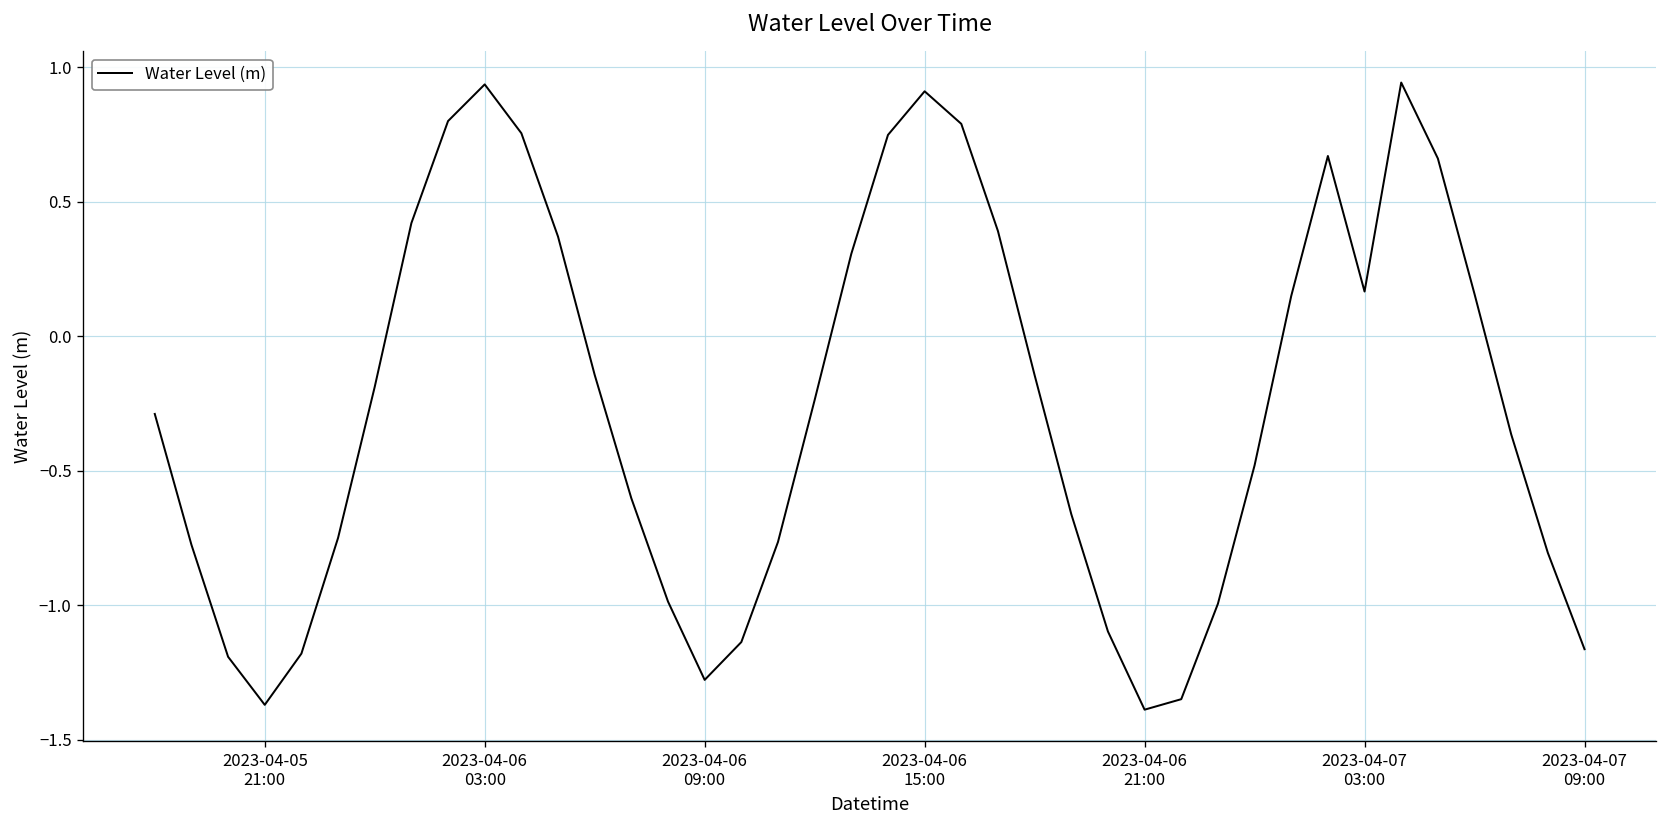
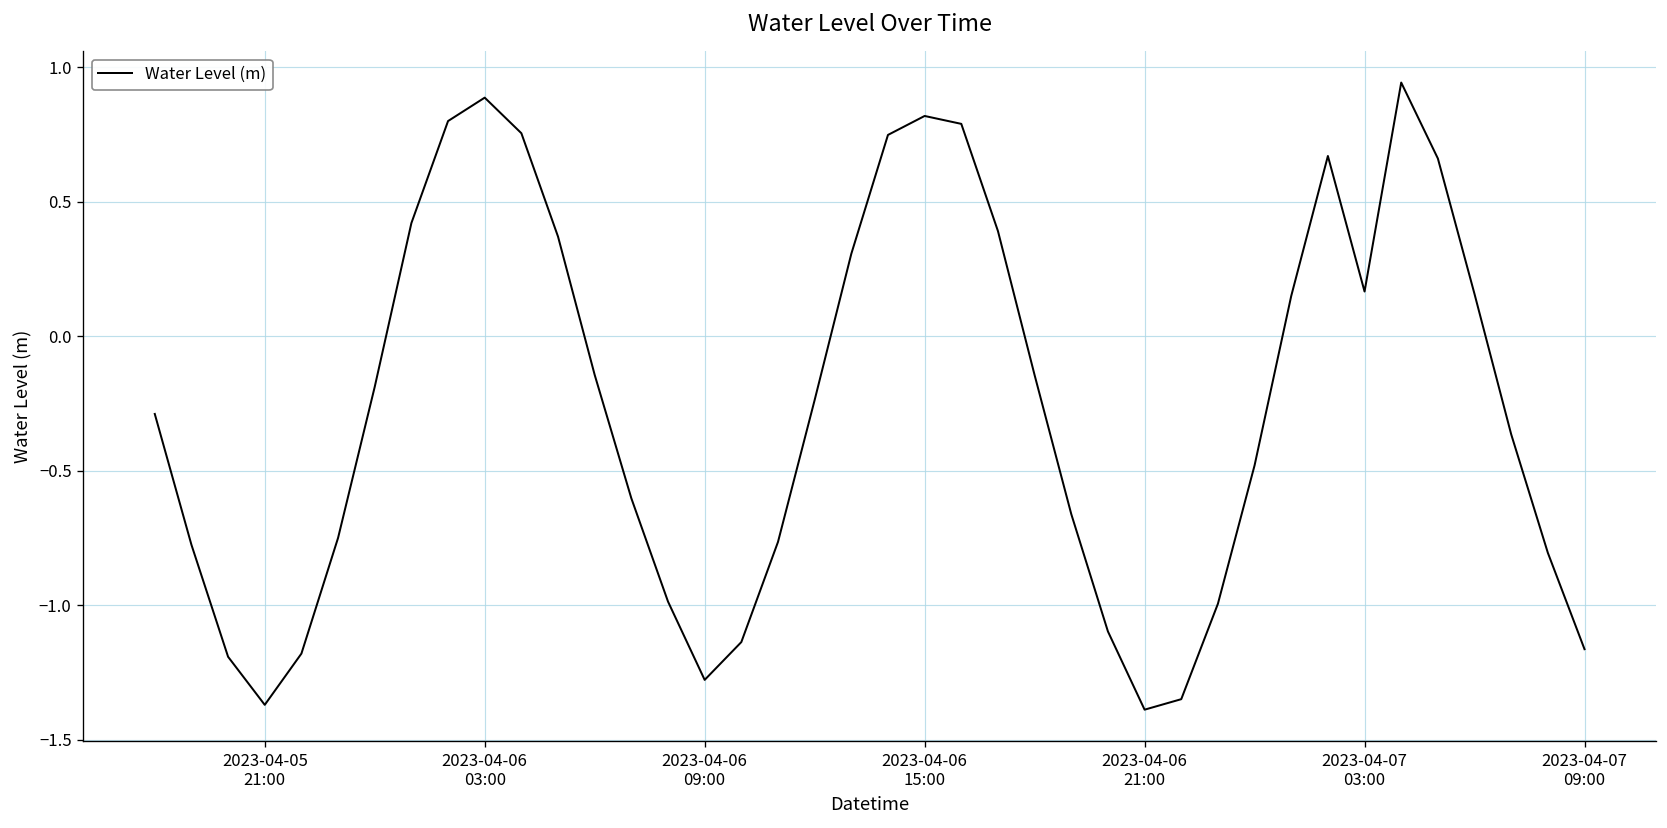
  {
    "2023-04-05 21:00": -1.37,
-   "2023-04-06 03:00": 0.94,
+   "2023-04-06 03:00": 0.89,
    "2023-04-06 09:00": -1.28,
-   "2023-04-06 15:00": 0.91,
+   "2023-04-06 15:00": 0.82,
    "2023-04-06 21:00": -1.39,
    "2023-04-07 03:00": 0.17,
    "2023-04-07 09:00": -1.16
  }
